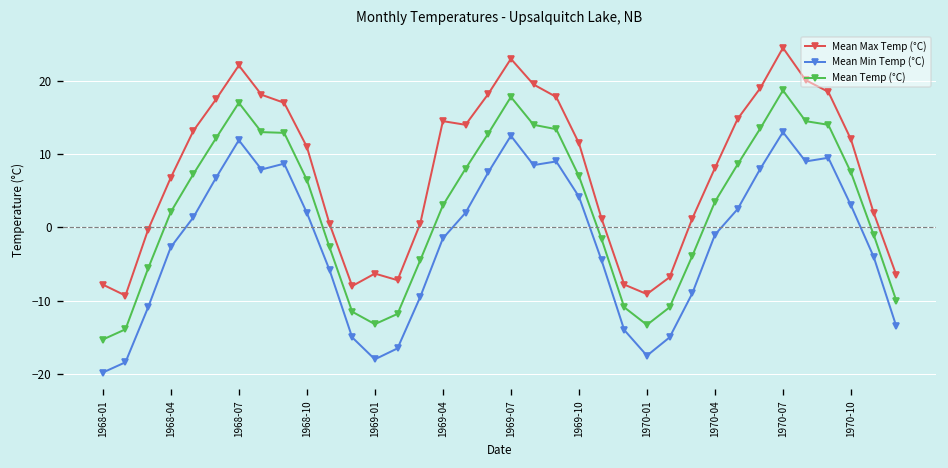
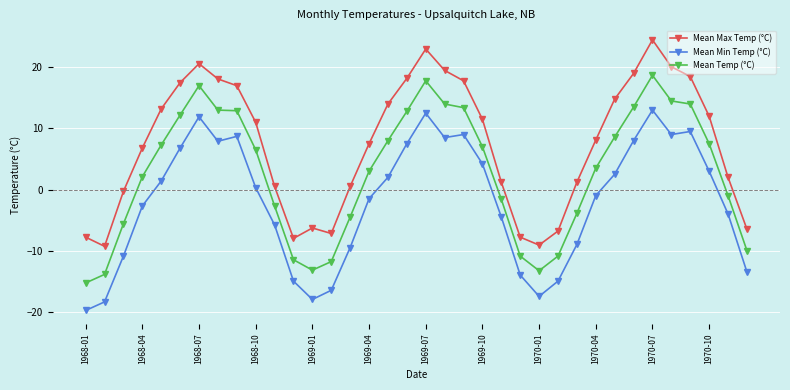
  {
    "Mean Max Temp (°C)": {
      "1968-01": -8,
      "1968-04": 7,
-     "1968-07": 22,
+     "1968-07": 21,
      "1968-10": 11,
      "1969-01": -6,
-     "1969-04": 15,
+     "1969-04": 8,
      "1969-07": 23,
      "1969-10": 12,
      "1970-01": -9,
      "1970-04": 8,
      "1970-07": 25,
      "1970-10": 12
    },
    "Mean Min Temp (°C)": {
      "1968-01": -20,
      "1968-04": -3,
      "1968-07": 12,
-     "1968-10": 2,
+     "1968-10": 0,
      "1969-01": -18,
      "1969-04": -2,
      "1969-07": 13,
      "1969-10": 4,
      "1970-01": -18,
      "1970-04": -1,
      "1970-07": 13,
      "1970-10": 3
    },
    "Mean Temp (°C)": {
      "1968-01": -15,
      "1968-04": 2,
      "1968-07": 17,
      "1968-10": 7,
      "1969-01": -13,
      "1969-04": 3,
      "1969-07": 18,
      "1969-10": 7,
      "1970-01": -13,
      "1970-04": 4,
      "1970-07": 19,
      "1970-10": 8
    }
  }
